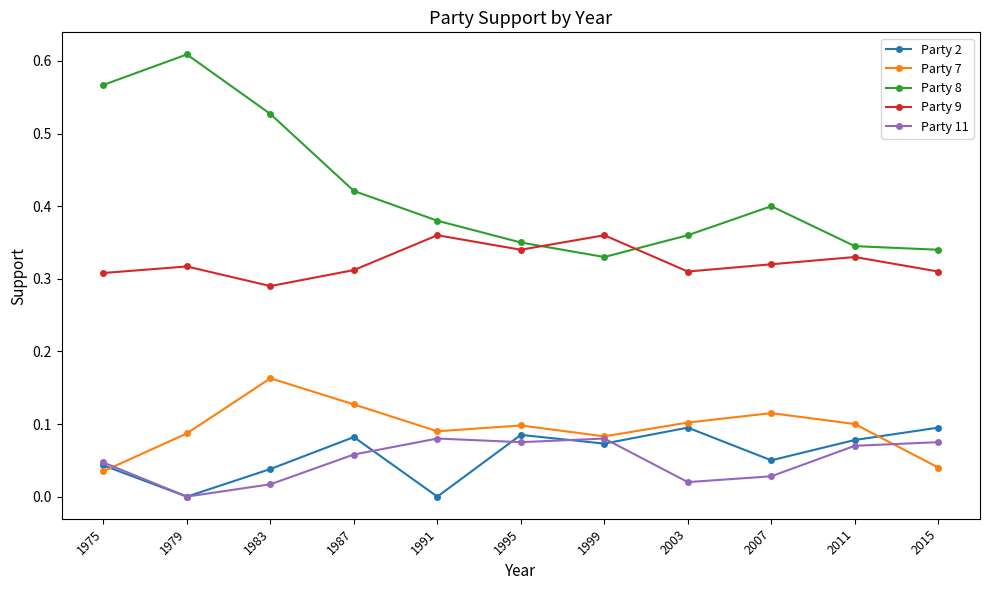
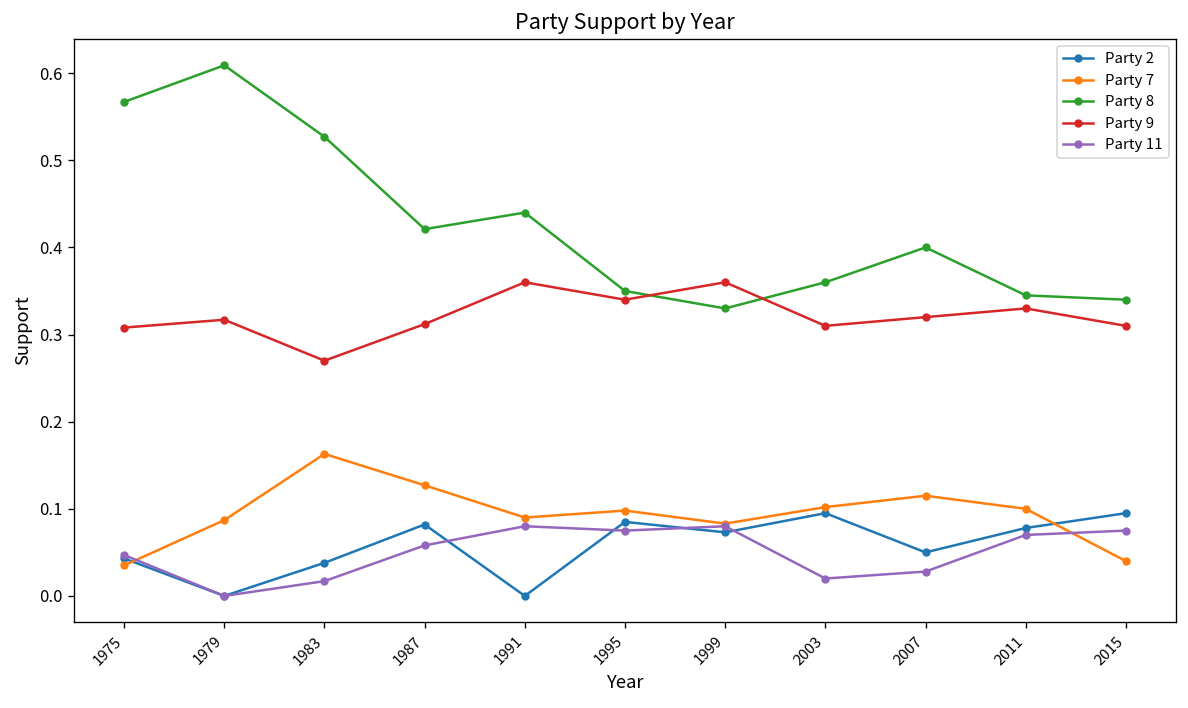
  {
    "Party 2": {
      "1975": 0.04,
      "1983": 0.04,
      "1987": 0.08,
      "1991": 0.00,
      "1995": 0.09,
      "1999": 0.07,
      "2003": 0.10,
      "2007": 0.05,
      "2011": 0.08,
      "2015": 0.10
    },
    "Party 7": {
      "1975": 0.04,
      "1979": 0.09,
      "1983": 0.16,
      "1987": 0.13,
      "1991": 0.09,
      "1995": 0.10,
      "2003": 0.10,
      "2007": 0.12,
      "2011": 0.10,
      "2015": 0.04
    },
    "Party 8": {
      "1975": 0.57,
      "1979": 0.61,
      "1983": 0.53,
      "1987": 0.42,
-     "1991": 0.38,
+     "1991": 0.44,
      "1995": 0.35,
      "1999": 0.33,
      "2003": 0.36,
      "2007": 0.40,
      "2011": 0.35,
      "2015": 0.34
    },
    "Party 9": {
      "1975": 0.31,
      "1979": 0.32,
-     "1983": 0.29,
+     "1983": 0.27,
      "1987": 0.31,
      "1991": 0.36,
      "1995": 0.34,
      "1999": 0.36,
      "2003": 0.31,
      "2007": 0.32,
      "2011": 0.33,
      "2015": 0.31
    },
    "Party 11": {
      "1975": 0.05,
      "1983": 0.02,
      "1987": 0.06,
      "1991": 0.08,
      "1995": 0.08,
      "2003": 0.02,
      "2007": 0.03,
      "2011": 0.07,
      "2015": 0.08
    }
  }
